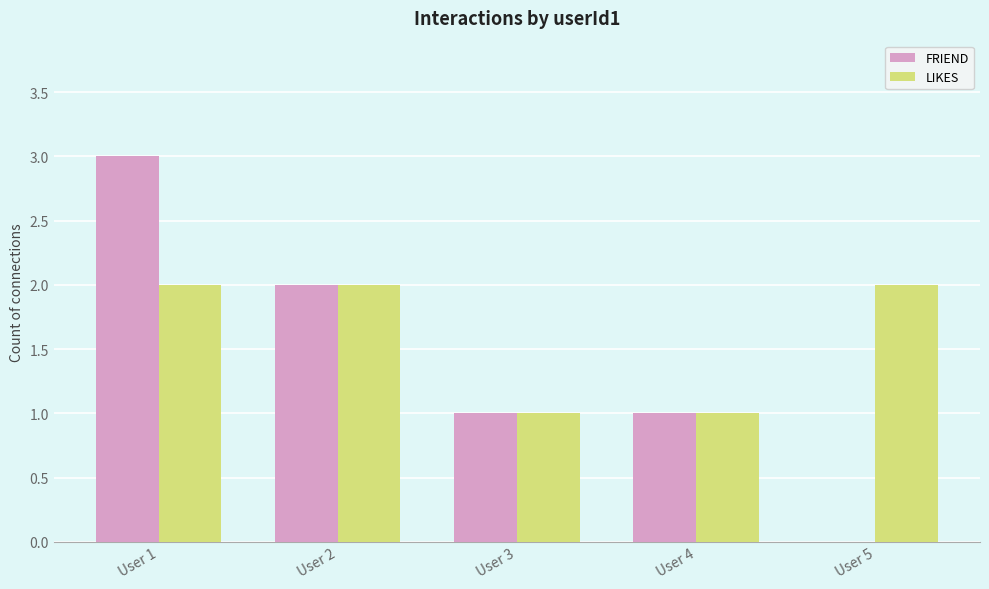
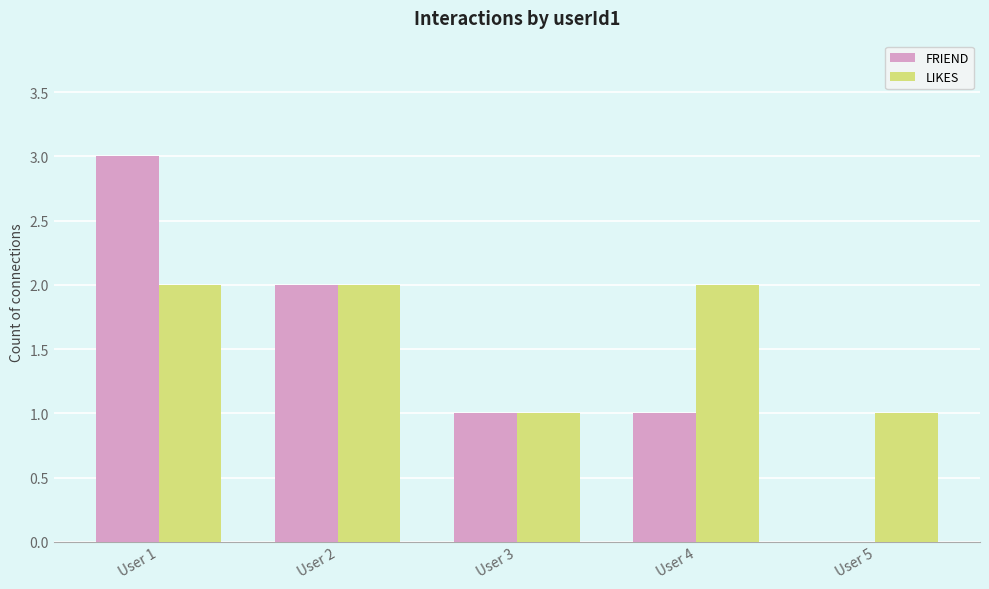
  {
    "FRIEND": {
      "User 1": 3,
      "User 2": 2,
      "User 3": 1,
      "User 4": 1,
      "User 5": 0
    },
    "LIKES": {
      "User 1": 2,
      "User 2": 2,
      "User 3": 1,
-     "User 4": 1,
-     "User 5": 2
+     "User 4": 2,
+     "User 5": 1
    }
  }
